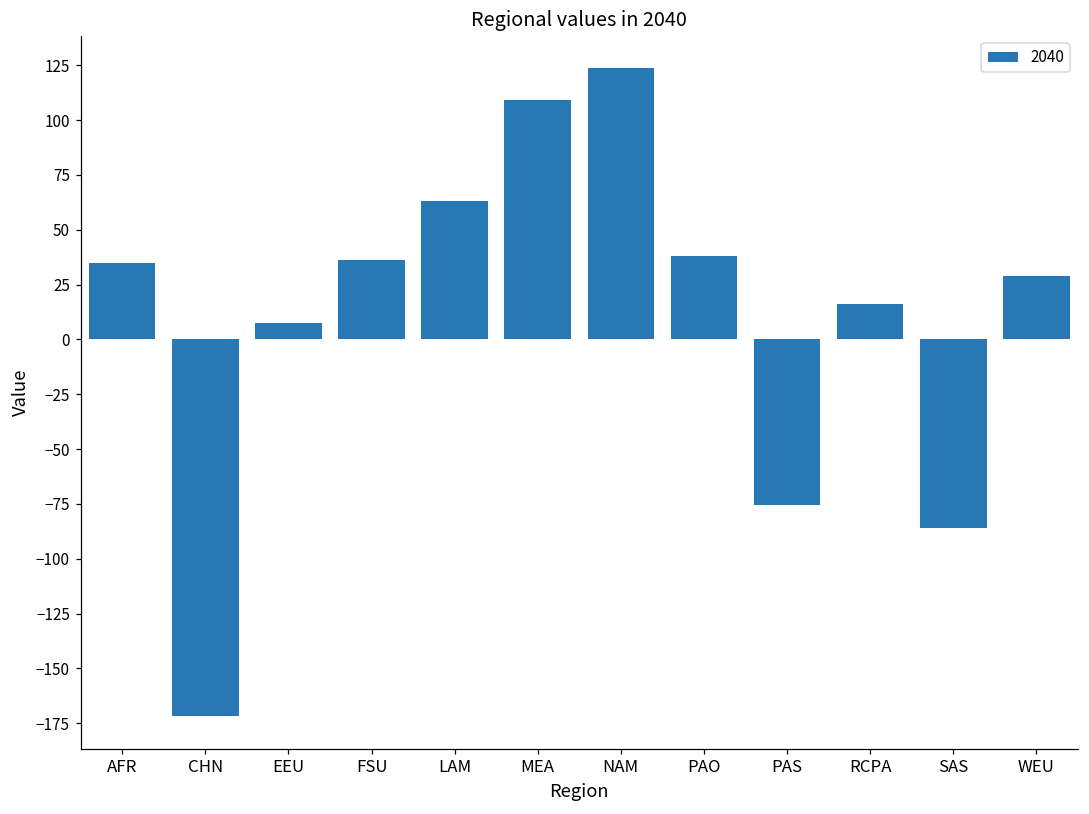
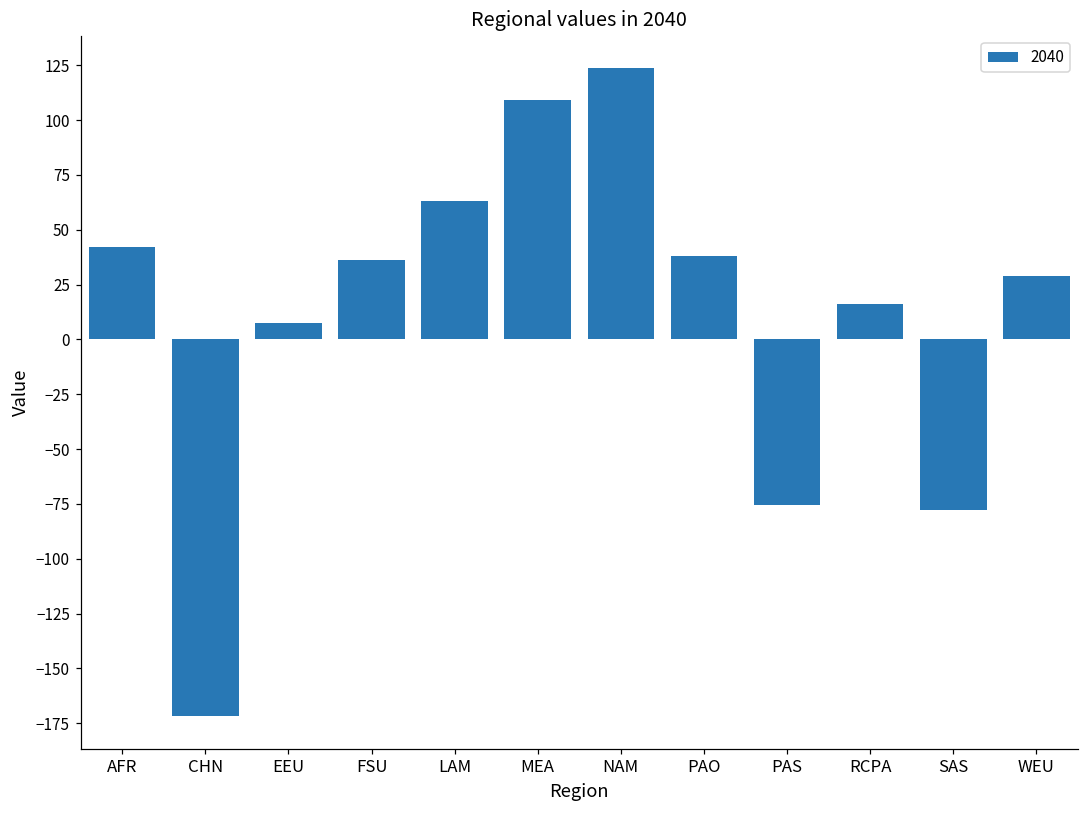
  {
-   "AFR": 35,
+   "AFR": 42,
    "CHN": -172,
    "EEU": 7,
    "FSU": 36,
    "LAM": 63,
    "MEA": 109,
    "NAM": 124,
    "PAO": 38,
    "PAS": -76,
    "RCPA": 16,
-   "SAS": -86,
+   "SAS": -78,
    "WEU": 29
  }
